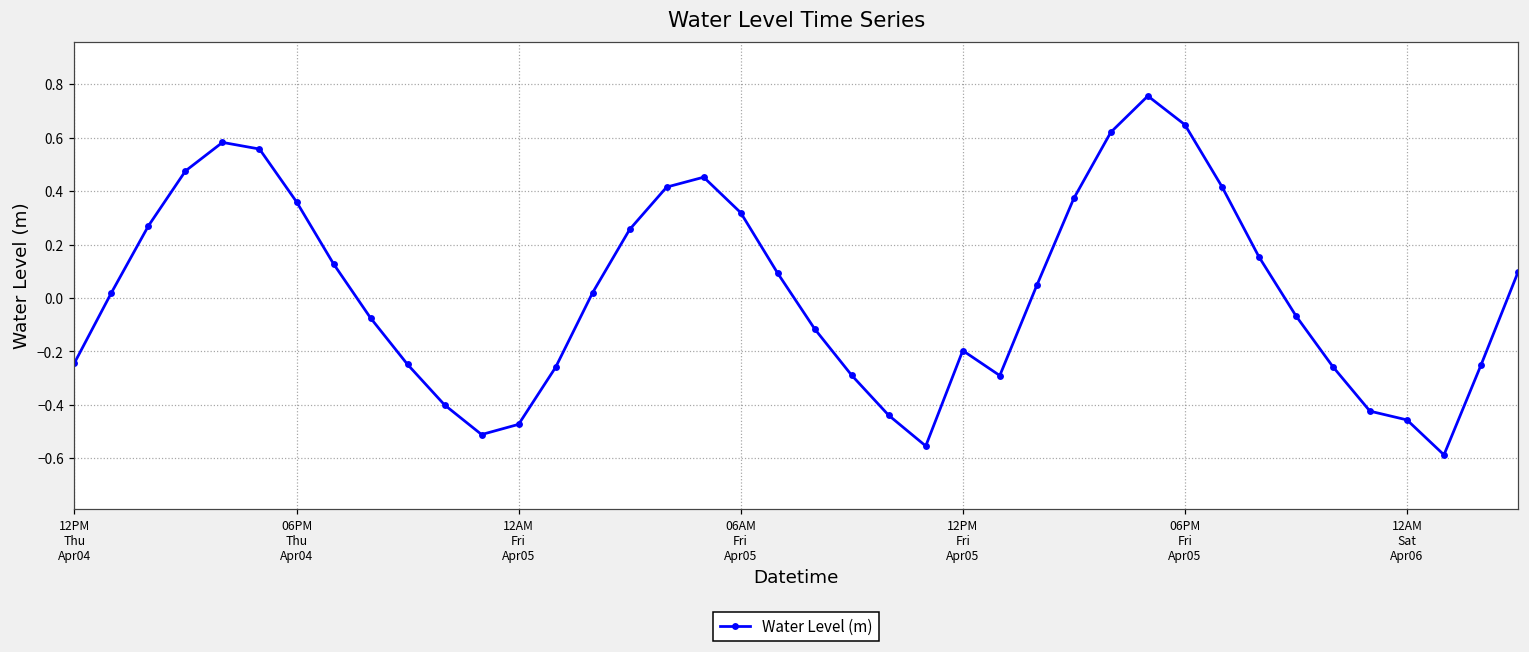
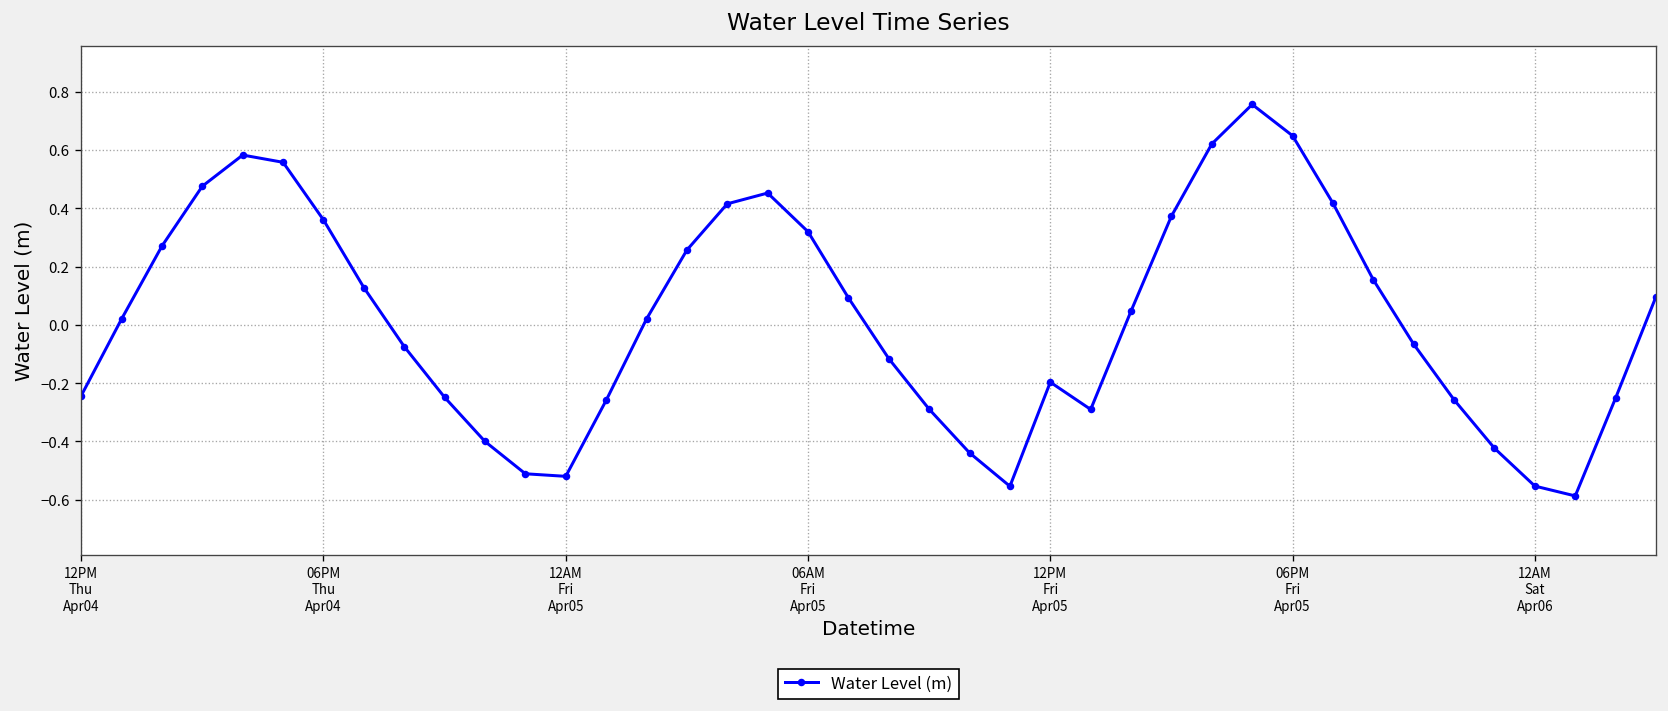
  {
    "12PM Thu Apr04": -0.24,
    "06PM Thu Apr04": 0.36,
-   "12AM Fri Apr05": -0.47,
+   "12AM Fri Apr05": -0.52,
    "06AM Fri Apr05": 0.32,
    "12PM Fri Apr05": -0.20,
    "06PM Fri Apr05": 0.65,
-   "12AM Sat Apr06": -0.46
+   "12AM Sat Apr06": -0.55
  }
